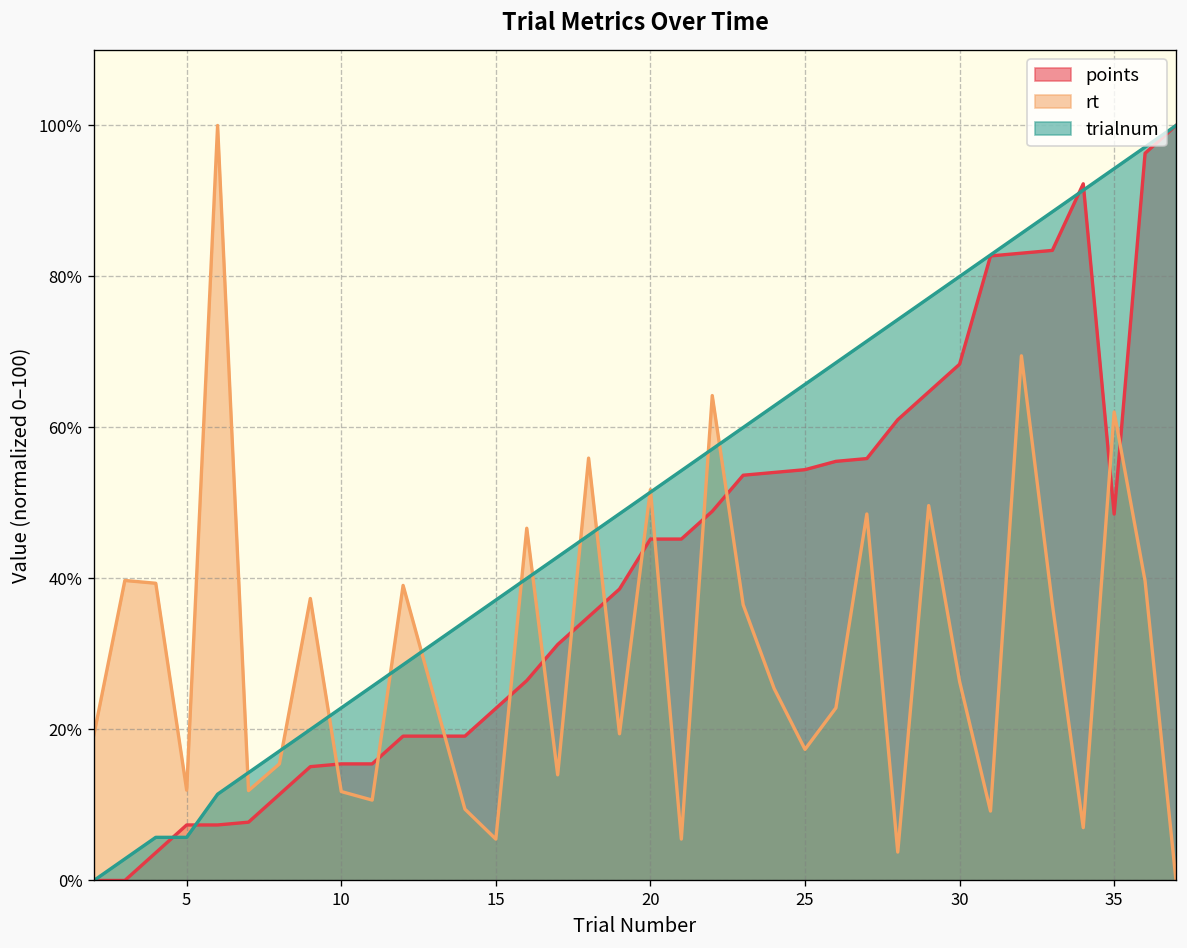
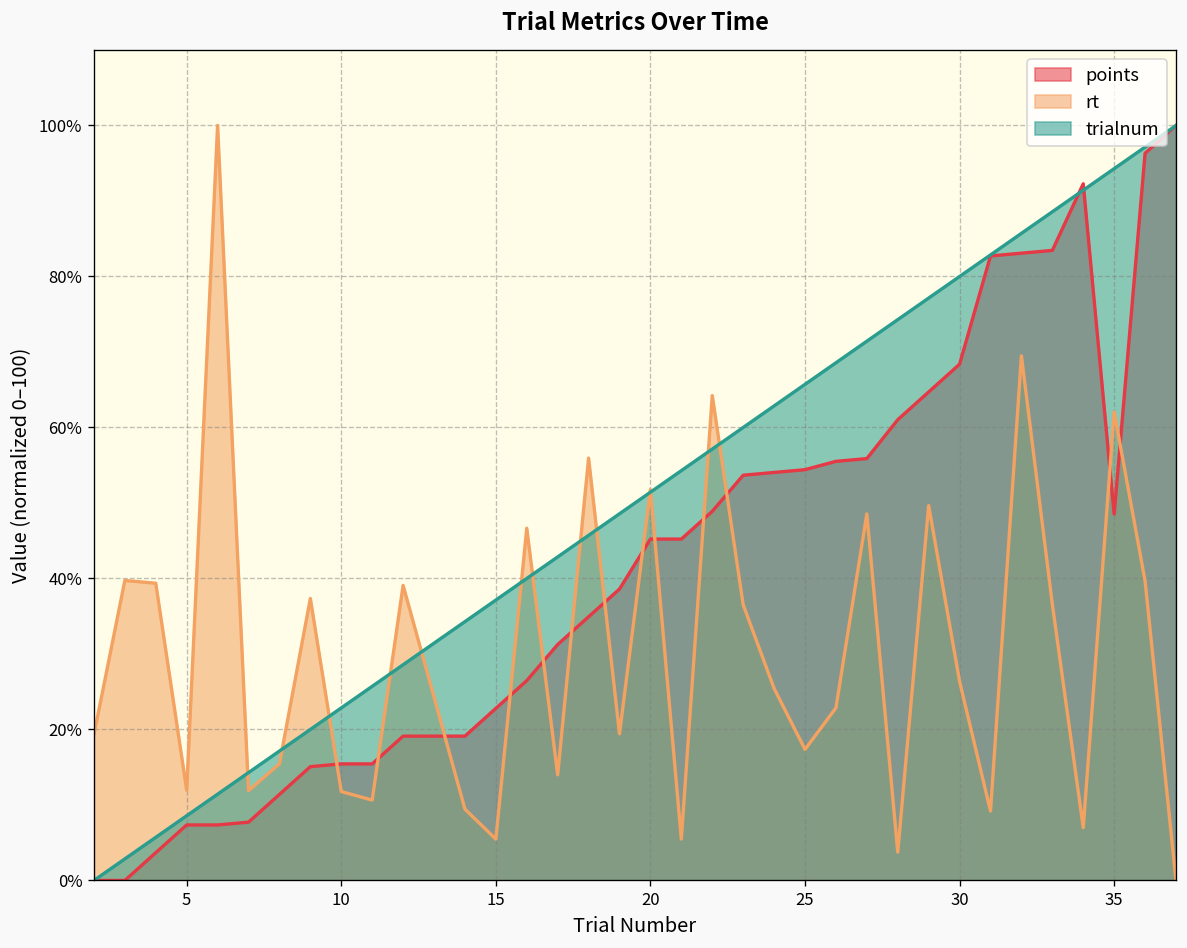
  {
    "points": {
      "5": "7%",
      "10": "15%",
      "15": "23%",
      "20": "45%",
      "25": "54%",
      "30": "68%",
      "35": "49%"
    },
    "rt": {
      "5": "12%",
      "10": "12%",
      "15": "5%",
      "25": "17%",
      "30": "26%",
      "35": "62%"
    },
    "trialnum": {
-     "5": "6%",
+     "5": "9%",
      "10": "23%",
      "15": "37%",
      "25": "66%",
      "30": "80%",
      "35": "94%"
    }
  }
